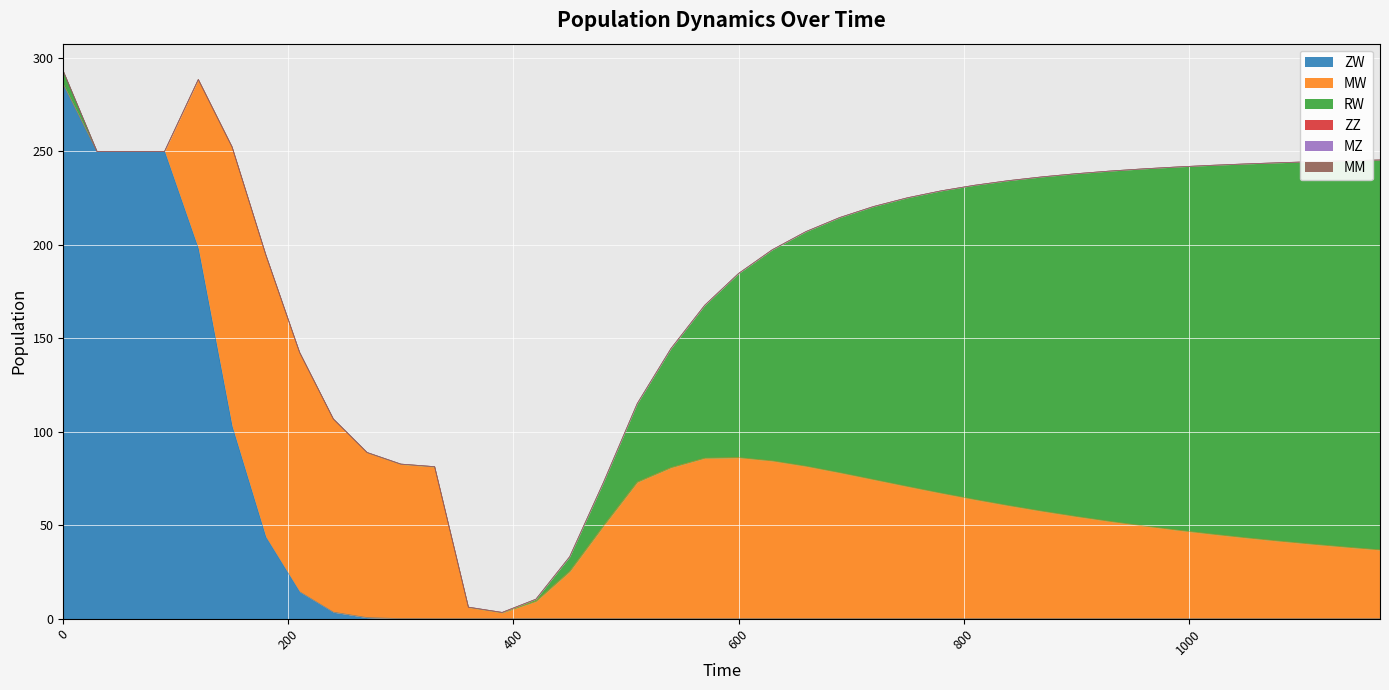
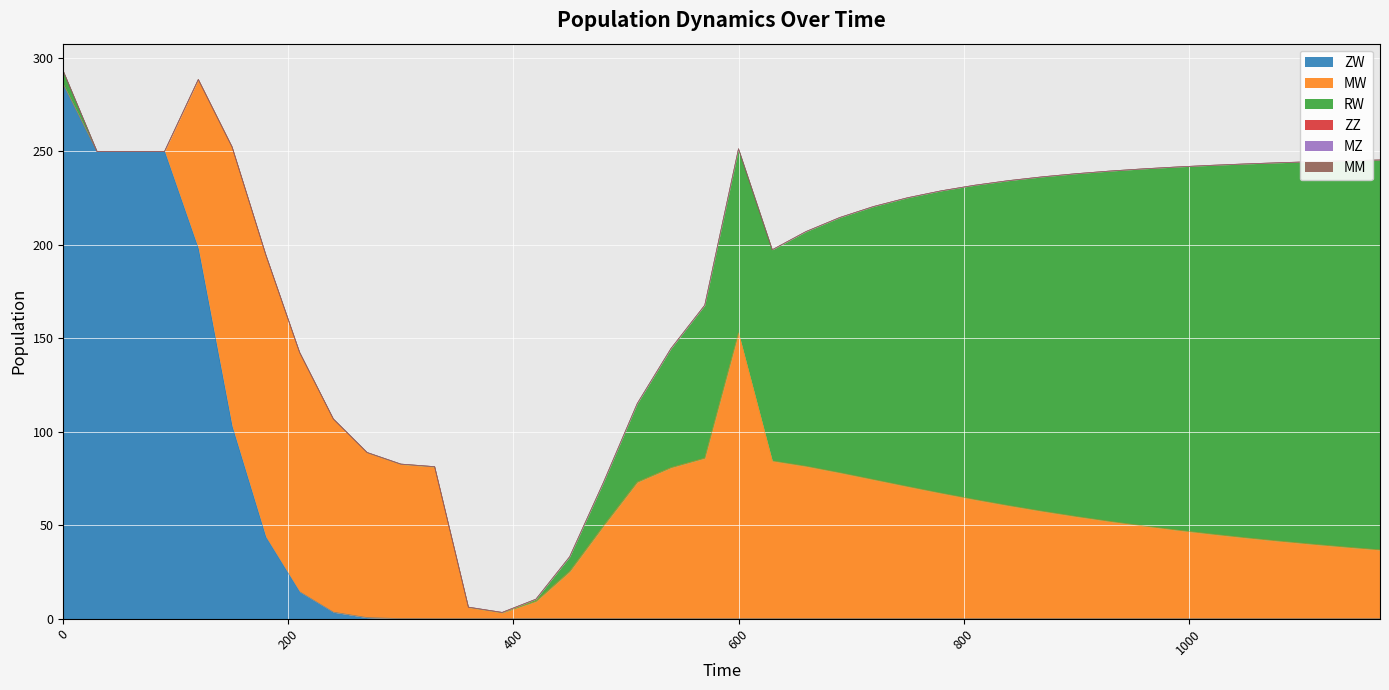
  {
    "ZW": {
      "600": 0
    },
    "MW": {
-     "600": 86
+     "600": 153
    }
  }
